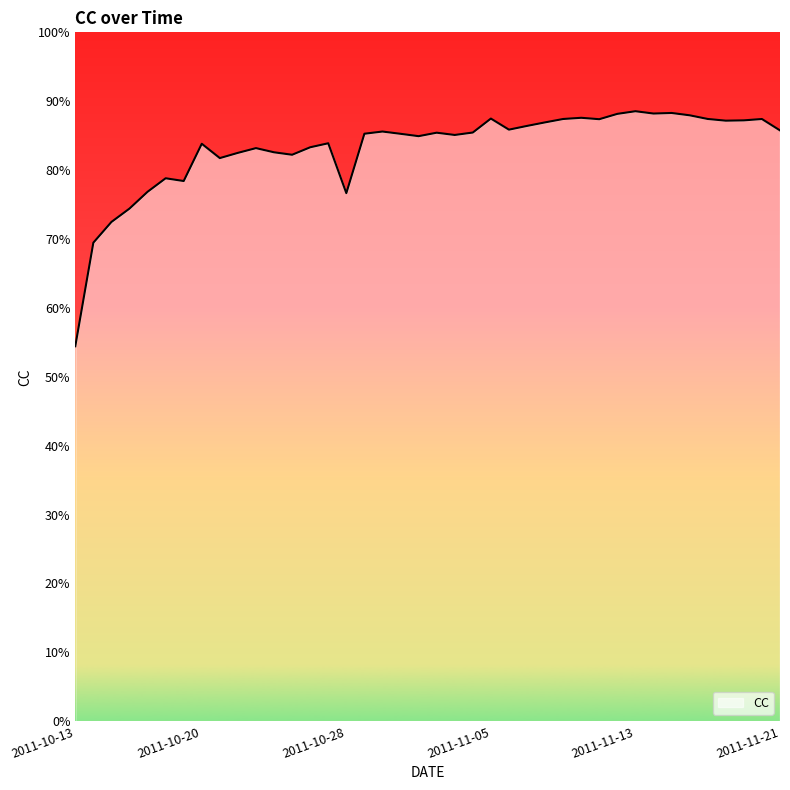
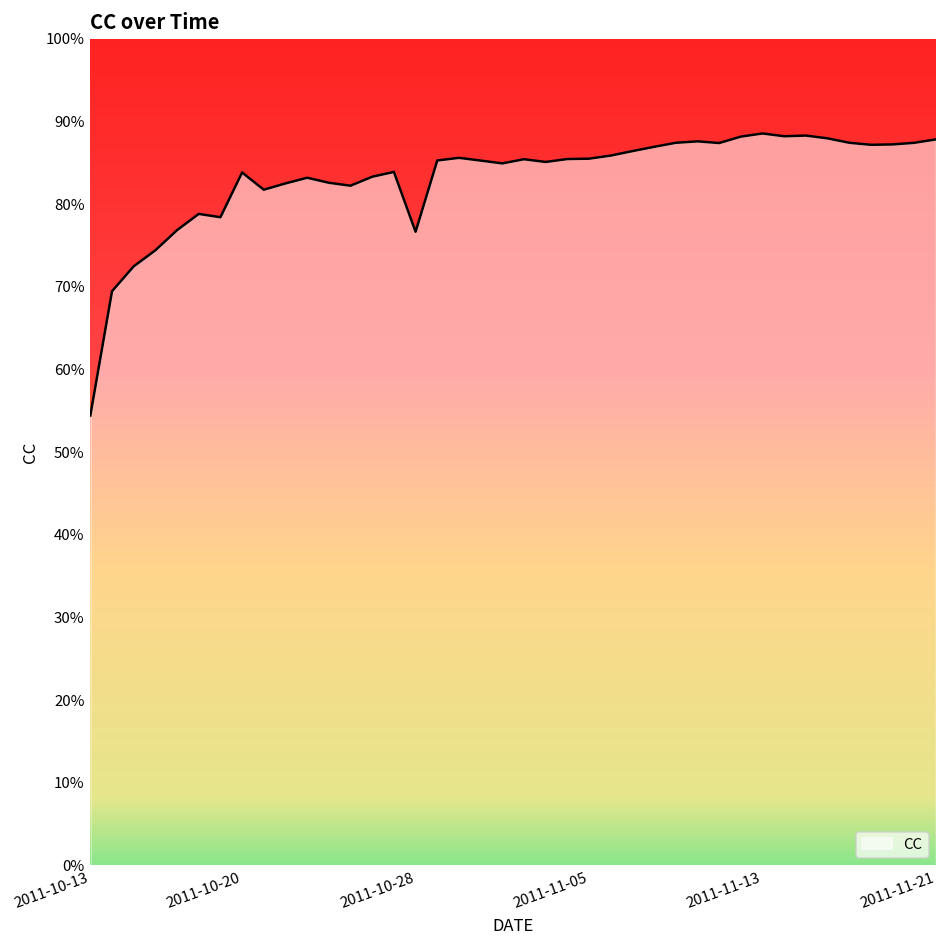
  {
    "2011-10-13": "54%",
    "2011-10-20": "84%",
    "2011-10-28": "77%",
-   "2011-11-05": "87%",
+   "2011-11-05": "85%",
    "2011-11-13": "89%",
-   "2011-11-21": "86%"
+   "2011-11-21": "88%"
  }
